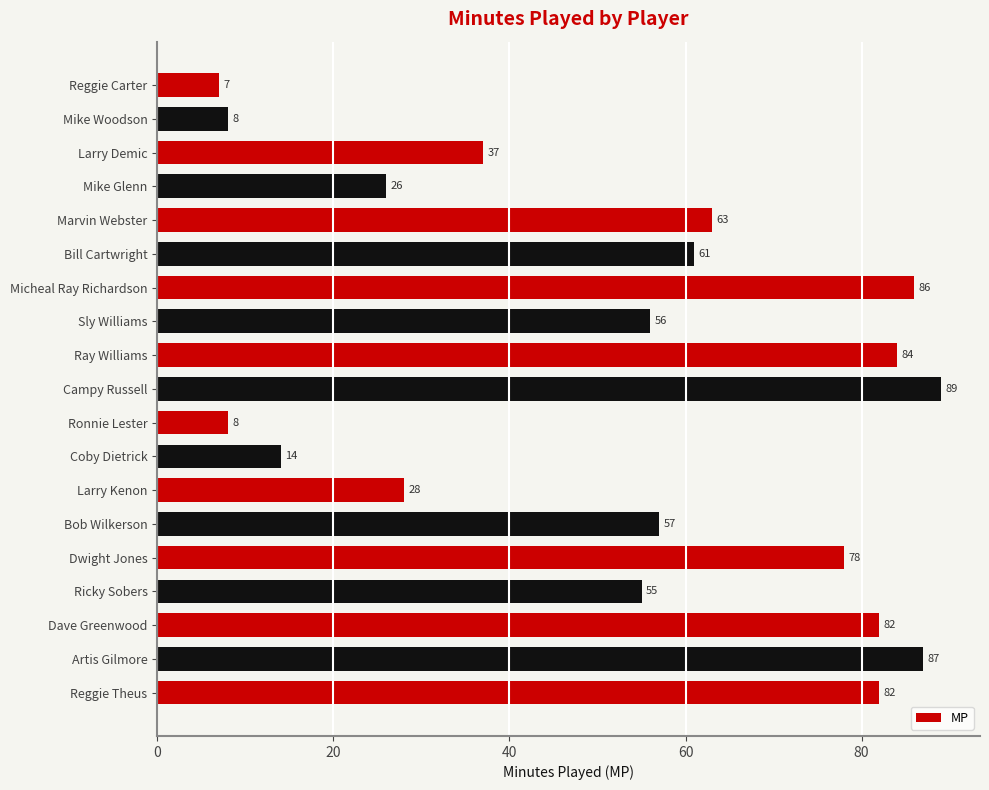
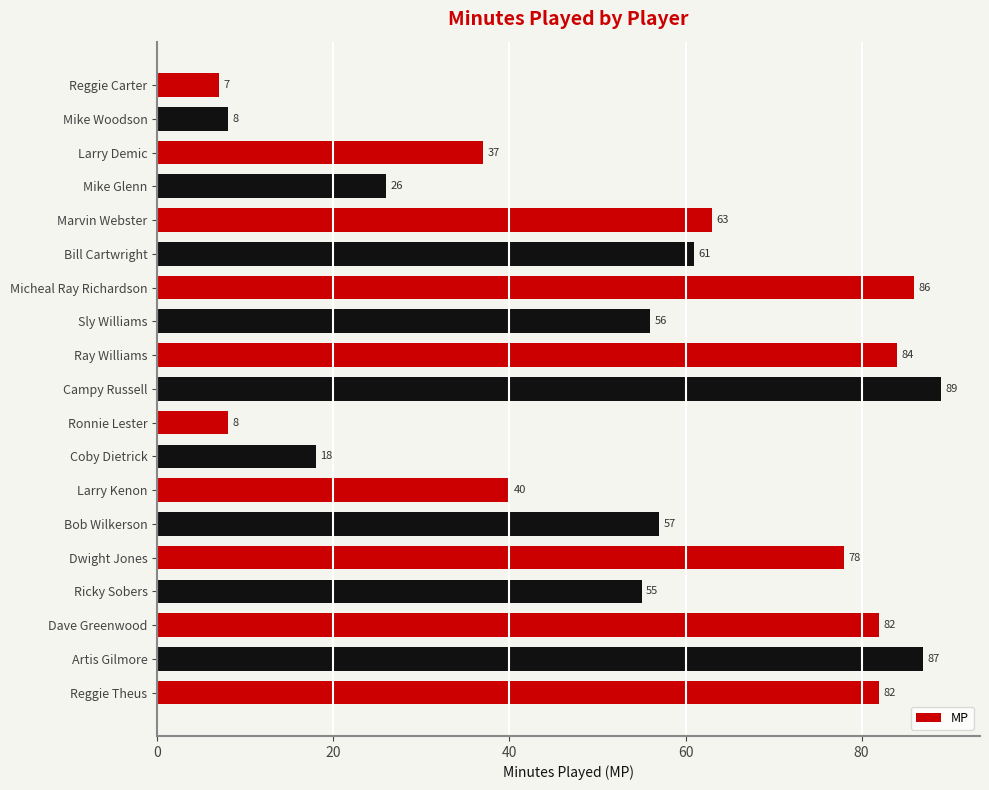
  {
    "Reggie Carter": 7,
    "Mike Woodson": 8,
    "Larry Demic": 37,
    "Mike Glenn": 26,
    "Marvin Webster": 63,
    "Bill Cartwright": 61,
    "Micheal Ray Richardson": 86,
    "Sly Williams": 56,
    "Ray Williams": 84,
    "Campy Russell": 89,
    "Ronnie Lester": 8,
-   "Coby Dietrick": 14,
-   "Larry Kenon": 28,
+   "Coby Dietrick": 18,
+   "Larry Kenon": 40,
    "Bob Wilkerson": 57,
    "Dwight Jones": 78,
    "Ricky Sobers": 55,
    "Dave Greenwood": 82,
    "Artis Gilmore": 87,
    "Reggie Theus": 82
  }
